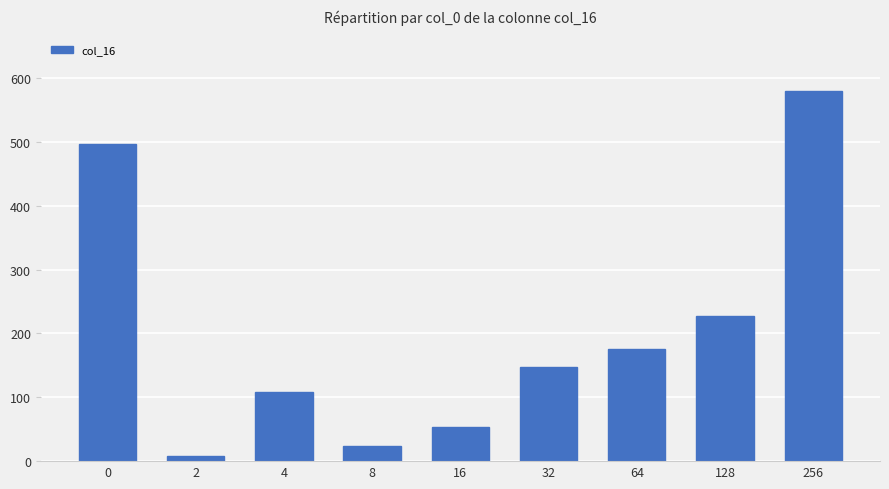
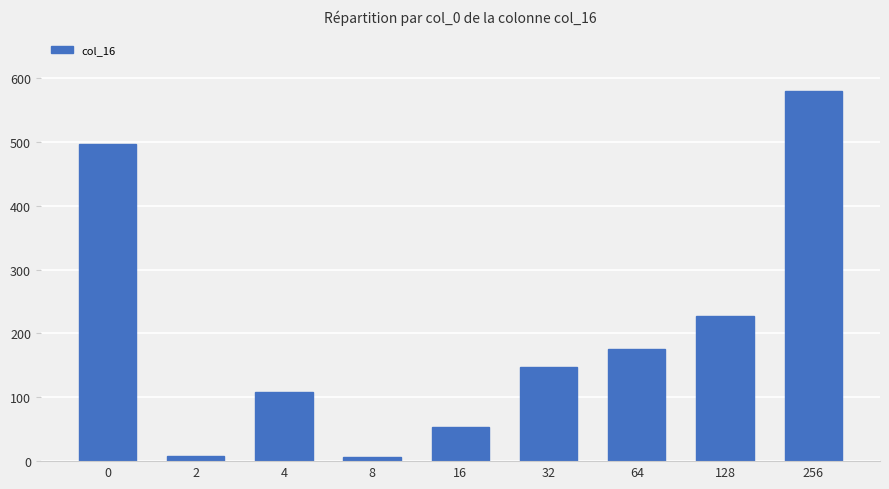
  {
    "0": 500,
    "2": 10,
    "4": 110,
-   "8": 20,
+   "8": 10,
    "16": 50,
    "32": 150,
    "64": 180,
    "128": 230,
    "256": 580
  }
